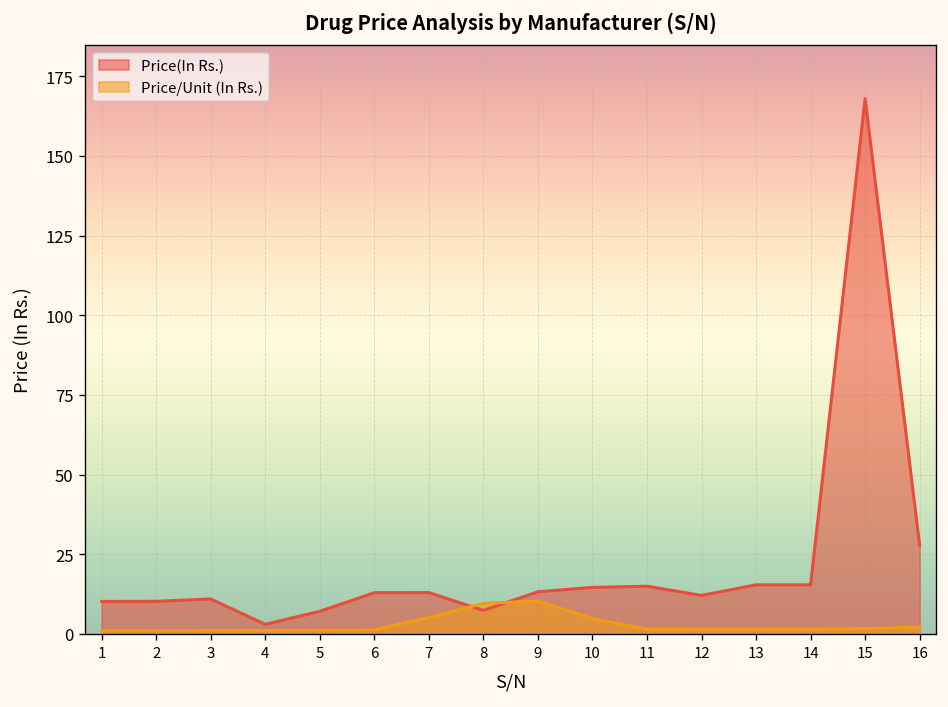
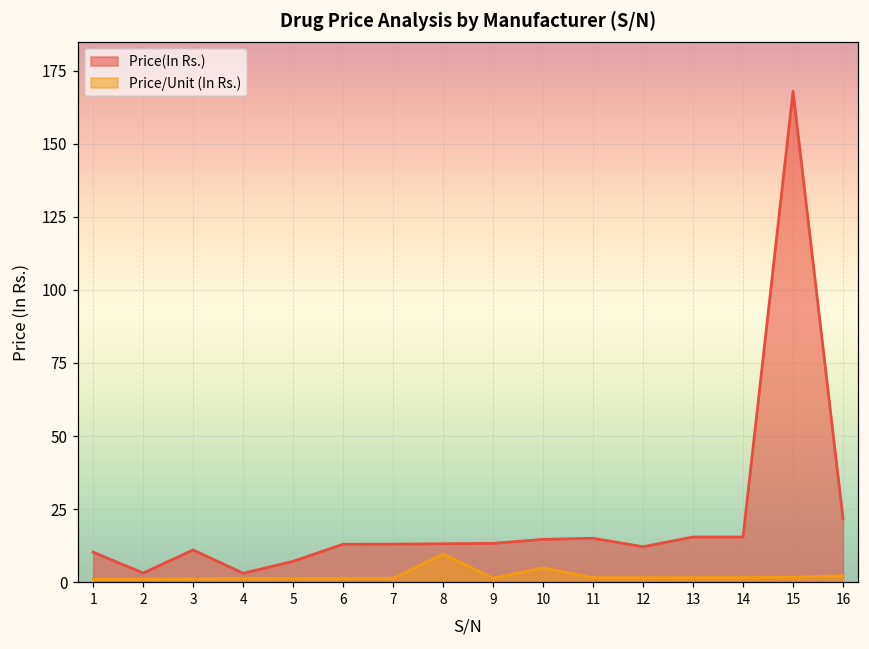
  {
    "Price(In Rs.)": {
      "1": 10,
-     "2": 10,
+     "2": 3,
      "3": 11,
      "4": 3,
      "5": 7,
      "6": 13,
      "7": 13,
-     "8": 7,
+     "8": 13,
      "9": 13,
      "10": 15,
      "11": 15,
      "12": 12,
      "13": 15,
      "14": 15,
      "15": 168,
-     "16": 28
+     "16": 22
    },
    "Price/Unit (In Rs.)": {
      "1": 1,
      "2": 1,
      "3": 1,
      "4": 1,
      "5": 1,
      "6": 1,
-     "7": 5,
+     "7": 1,
      "8": 10,
-     "9": 10,
+     "9": 1,
      "10": 5,
      "11": 2,
      "12": 2,
      "13": 2,
      "14": 2,
      "15": 2,
      "16": 2
    }
  }
